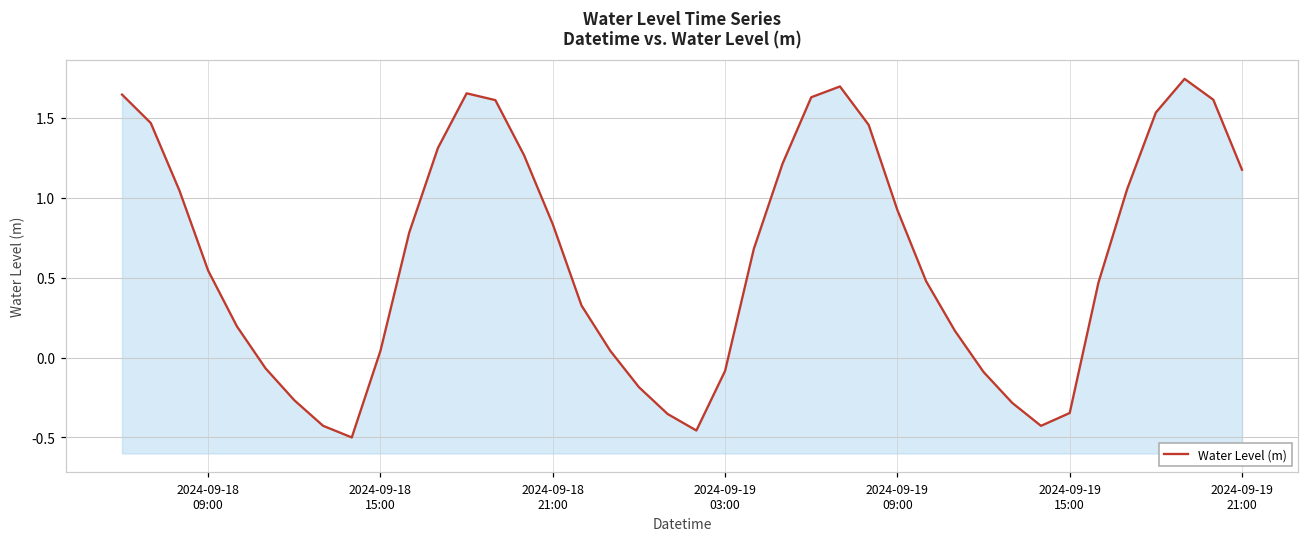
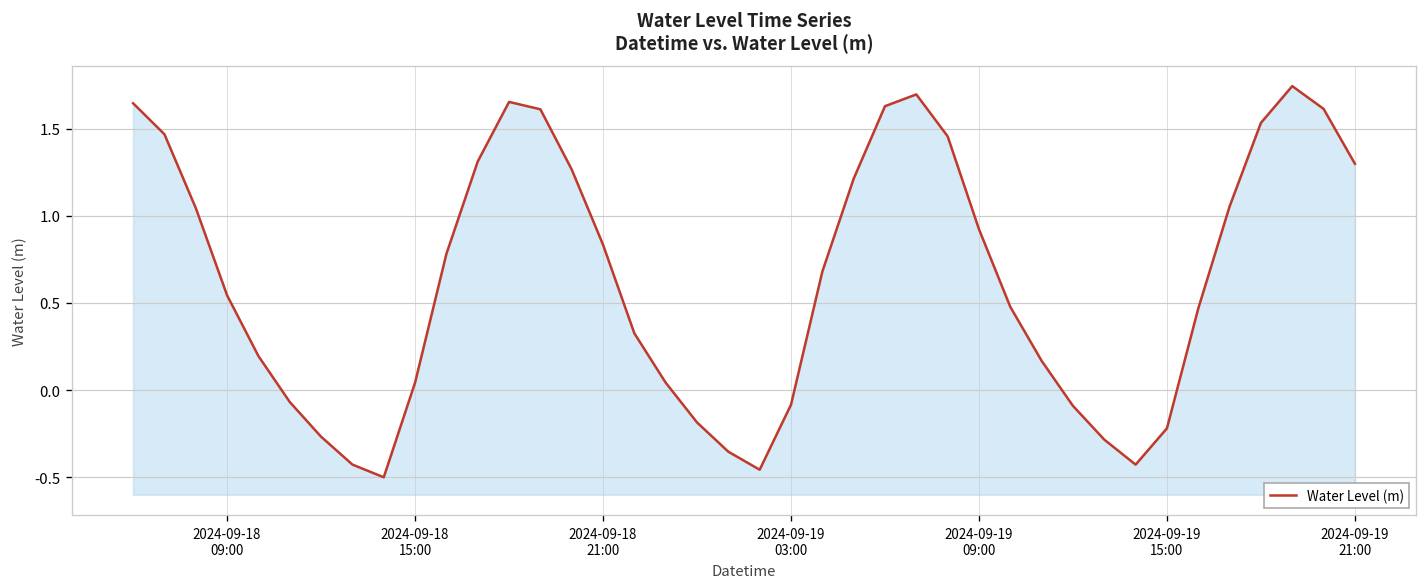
  {
    "2024-09-18 09:00": 0.54,
    "2024-09-18 15:00": 0.04,
    "2024-09-18 21:00": 0.83,
    "2024-09-19 03:00": -0.08,
    "2024-09-19 09:00": 0.92,
-   "2024-09-19 15:00": -0.35,
-   "2024-09-19 21:00": 1.18
+   "2024-09-19 15:00": -0.22,
+   "2024-09-19 21:00": 1.30
  }
